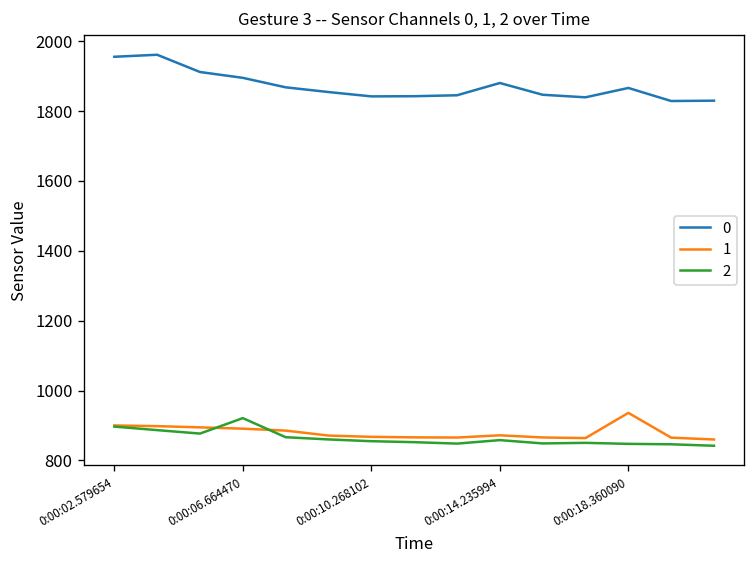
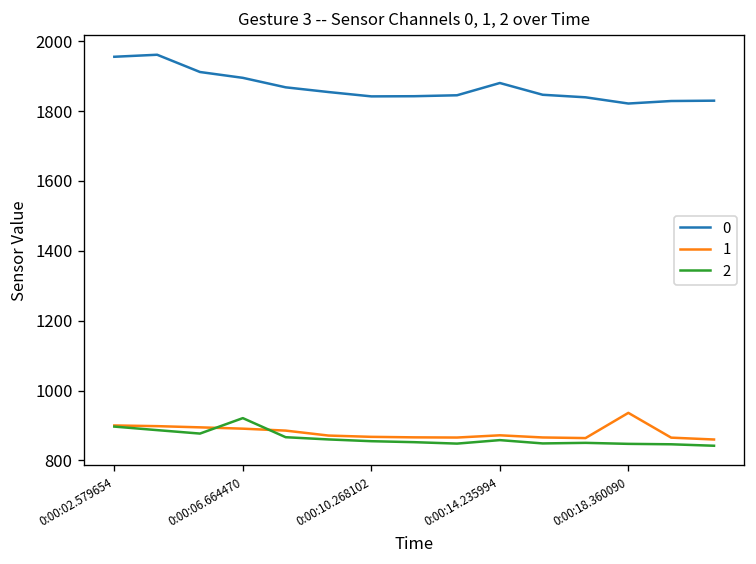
  {
    "0": {
      "0:00:02.579654": 1960,
      "0:00:06.664470": 1890,
      "0:00:10.268102": 1840,
      "0:00:14.235994": 1880,
-     "0:00:18.360090": 1870
+     "0:00:18.360090": 1820
    },
    "1": {
      "0:00:06.664470": 890,
      "0:00:10.268102": 870,
      "0:00:14.235994": 870,
      "0:00:18.360090": 940
    },
    "2": {
      "0:00:06.664470": 920,
      "0:00:10.268102": 850,
      "0:00:14.235994": 860,
      "0:00:18.360090": 850
    }
  }
